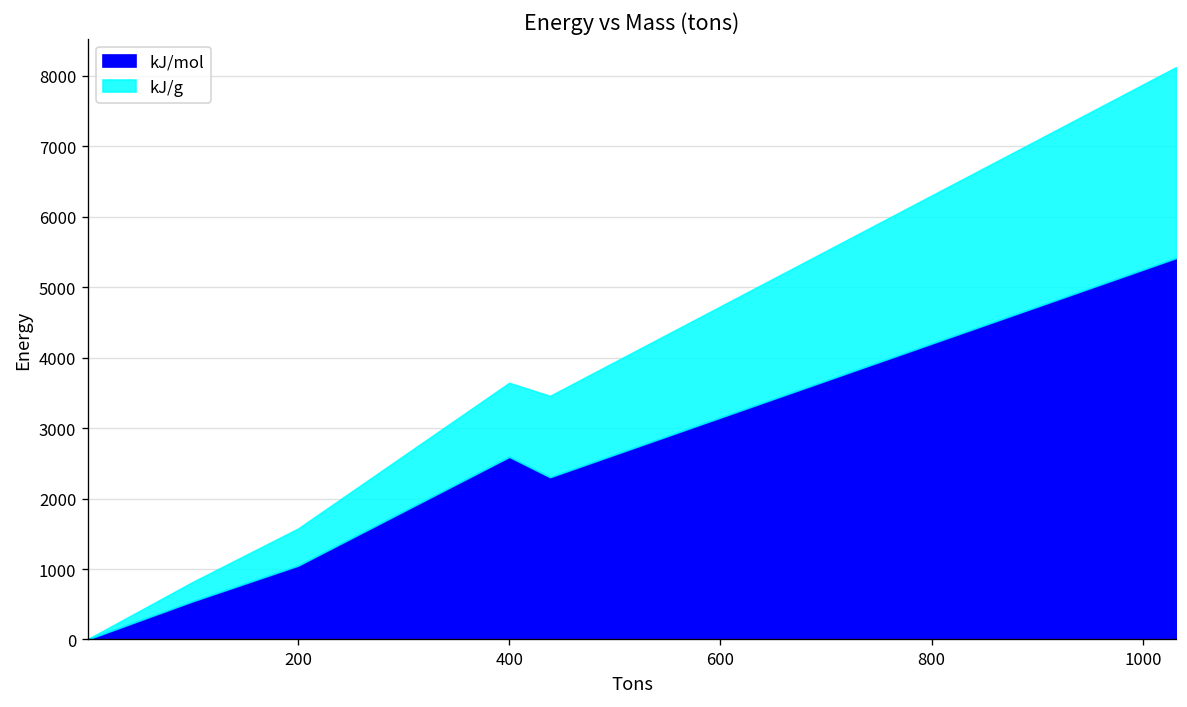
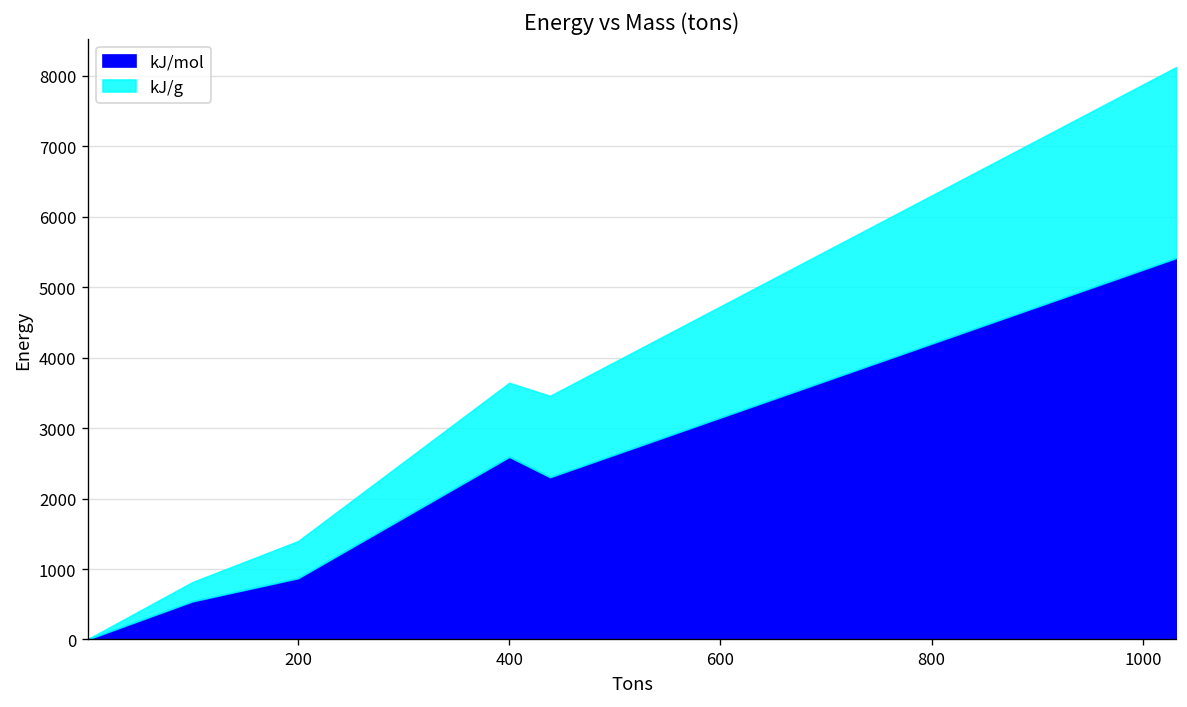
  {
    "kJ/mol": {
-     "200": 1000,
+     "200": 900,
      "400": 2600
    },
    "kJ/g": {
      "200": 500,
      "400": 1000
    }
  }
